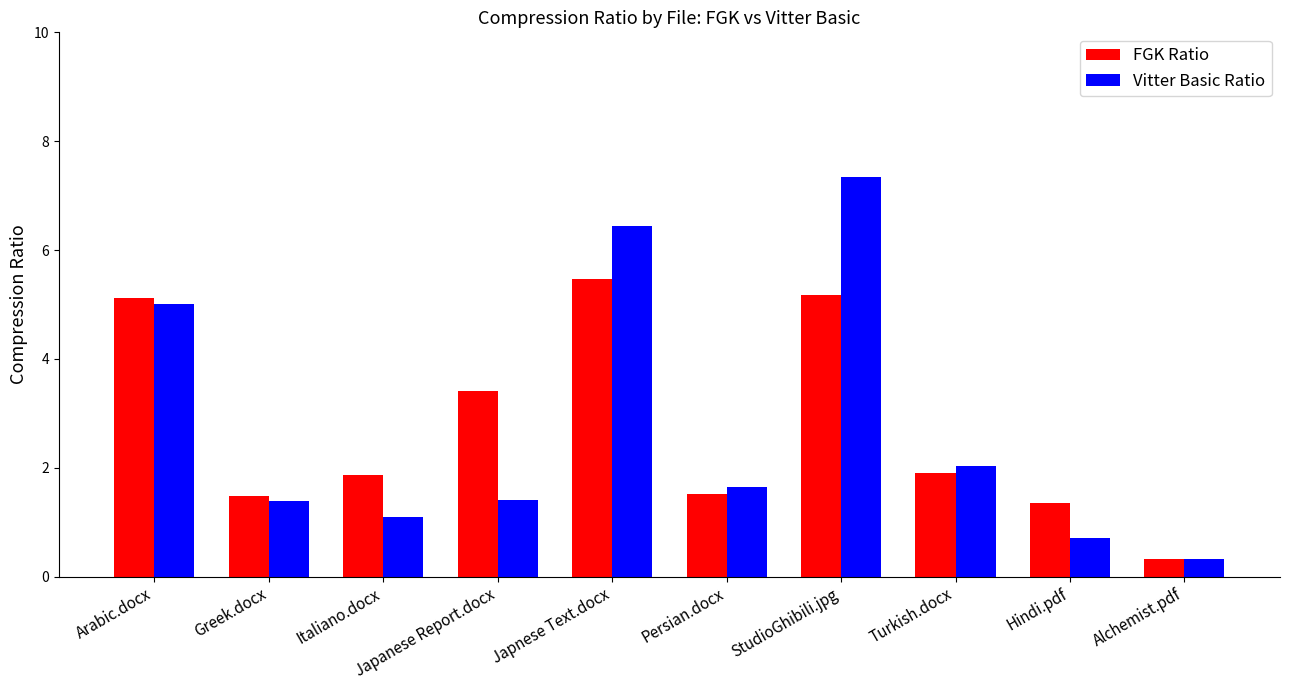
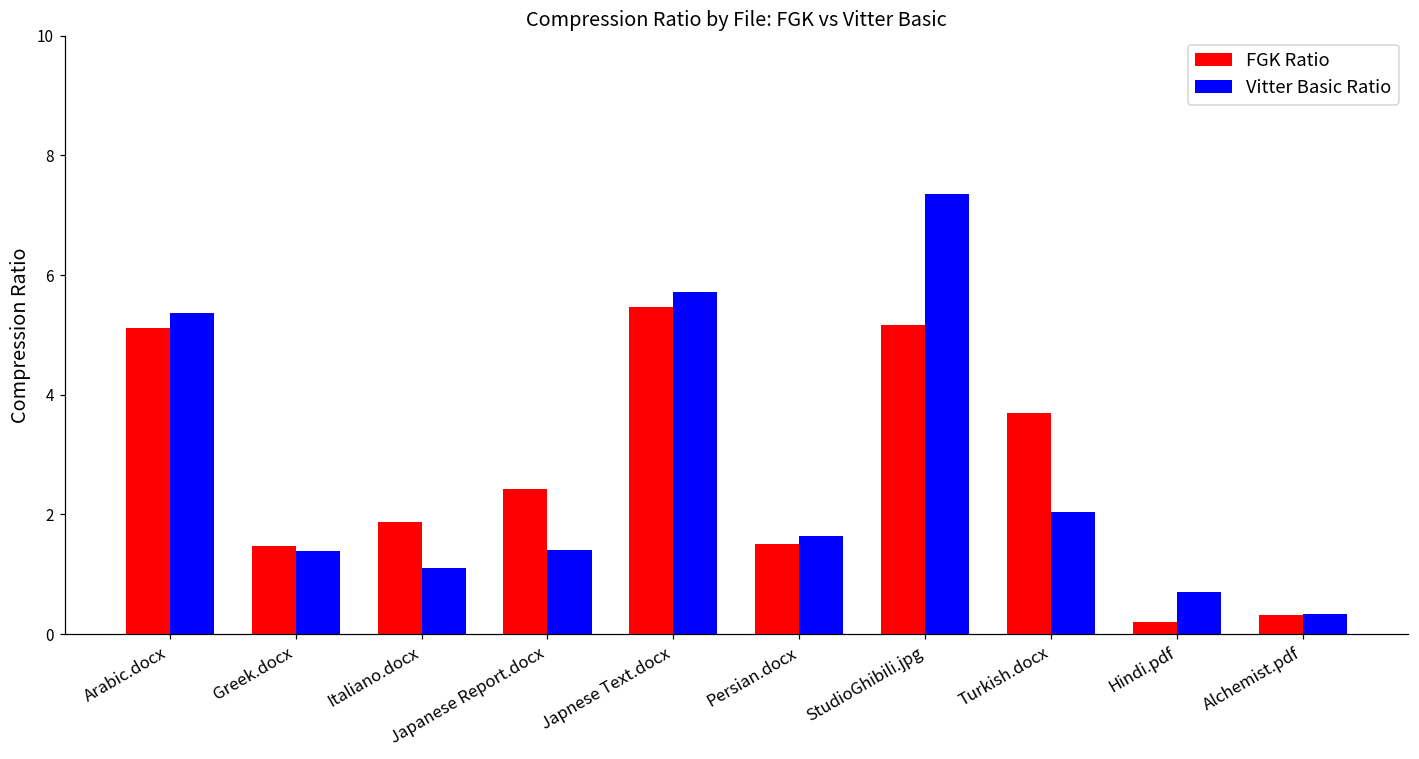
  {
    "FGK Ratio": {
      "Arabic.docx": 5.1,
      "Greek.docx": 1.5,
      "Italiano.docx": 1.9,
-     "Japanese Report.docx": 3.4,
+     "Japanese Report.docx": 2.4,
      "Japnese Text.docx": 5.5,
      "Persian.docx": 1.5,
      "StudioGhibili.jpg": 5.2,
-     "Turkish.docx": 1.9,
-     "Hindi.pdf": 1.4,
+     "Turkish.docx": 3.7,
+     "Hindi.pdf": 0.2,
      "Alchemist.pdf": 0.3
    },
    "Vitter Basic Ratio": {
-     "Arabic.docx": 5.0,
+     "Arabic.docx": 5.4,
      "Greek.docx": 1.4,
      "Italiano.docx": 1.1,
      "Japanese Report.docx": 1.4,
-     "Japnese Text.docx": 6.4,
+     "Japnese Text.docx": 5.7,
      "Persian.docx": 1.6,
      "StudioGhibili.jpg": 7.4,
      "Turkish.docx": 2.0,
      "Hindi.pdf": 0.7,
      "Alchemist.pdf": 0.3
    }
  }
